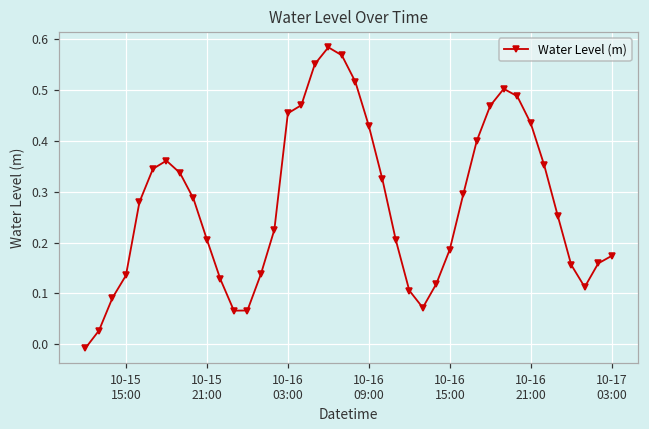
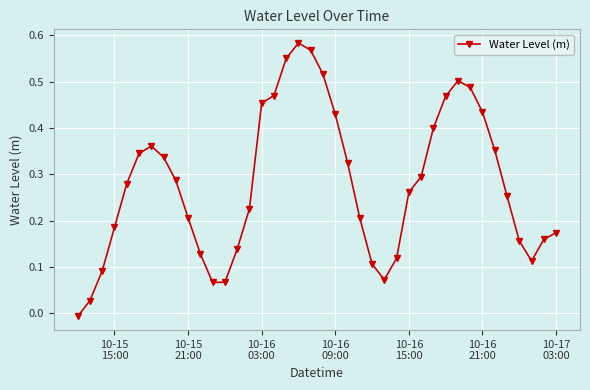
  {
-   "10-15 15:00": 0.14,
+   "10-15 15:00": 0.19,
    "10-15 21:00": 0.21,
    "10-16 03:00": 0.45,
    "10-16 09:00": 0.43,
-   "10-16 15:00": 0.19,
+   "10-16 15:00": 0.26,
    "10-16 21:00": 0.43,
    "10-17 03:00": 0.17
  }
